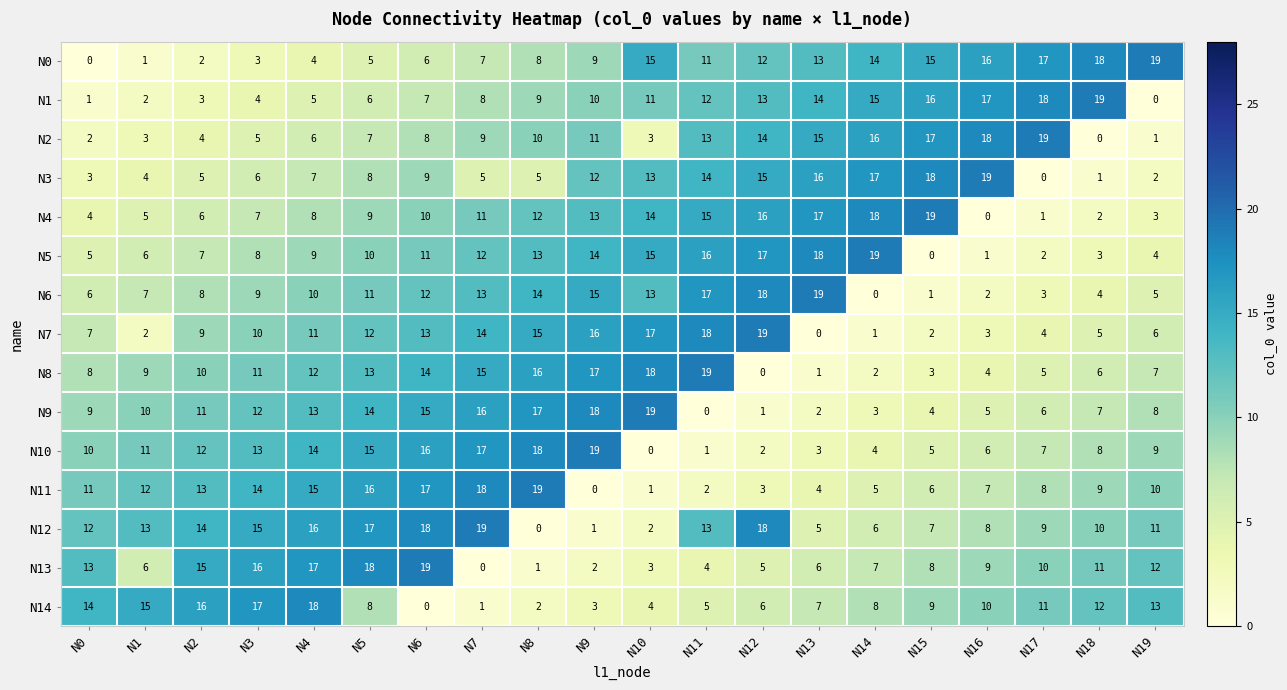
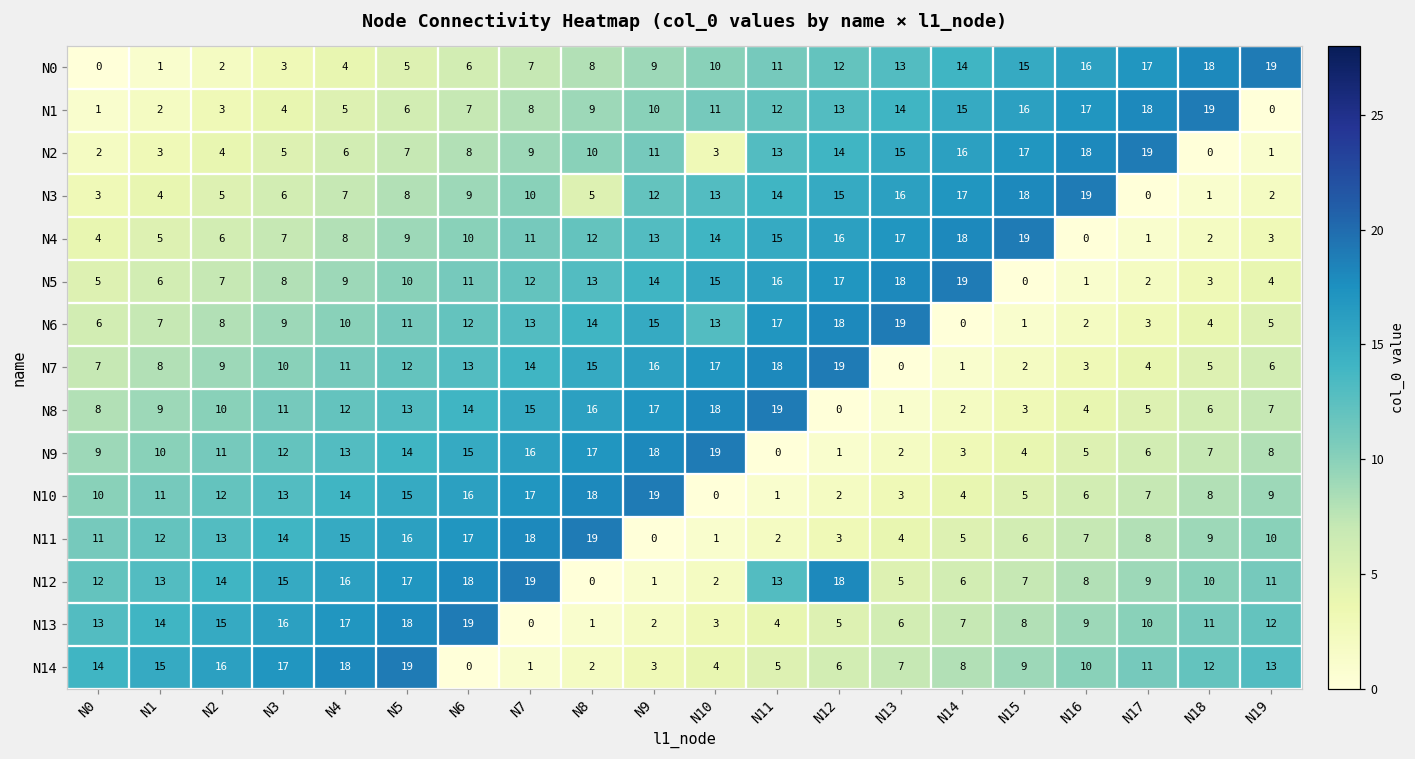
  {
    "N0": {
      "N0": 0,
      "N1": 1,
      "N2": 2,
      "N3": 3,
      "N4": 4,
      "N5": 5,
      "N6": 6,
      "N7": 7,
      "N8": 8,
      "N9": 9,
-     "N10": 15,
+     "N10": 10,
      "N11": 11,
      "N12": 12,
      "N13": 13,
      "N14": 14,
      "N15": 15,
      "N16": 16,
      "N17": 17,
      "N18": 18,
      "N19": 19
    },
    "N3": {
      "N0": 3,
      "N1": 4,
      "N2": 5,
      "N3": 6,
      "N4": 7,
      "N5": 8,
      "N6": 9,
-     "N7": 5,
+     "N7": 10,
      "N8": 5,
      "N9": 12,
      "N10": 13,
      "N11": 14,
      "N12": 15,
      "N13": 16,
      "N14": 17,
      "N15": 18,
      "N16": 19,
      "N17": 0,
      "N18": 1,
      "N19": 2
    },
    "N7": {
      "N0": 7,
-     "N1": 2,
+     "N1": 8,
      "N2": 9,
      "N3": 10,
      "N4": 11,
      "N5": 12,
      "N6": 13,
      "N7": 14,
      "N8": 15,
      "N9": 16,
      "N10": 17,
      "N11": 18,
      "N12": 19,
      "N13": 0,
      "N14": 1,
      "N15": 2,
      "N16": 3,
      "N17": 4,
      "N18": 5,
      "N19": 6
    },
    "N13": {
      "N0": 13,
-     "N1": 6,
+     "N1": 14,
      "N2": 15,
      "N3": 16,
      "N4": 17,
      "N5": 18,
      "N6": 19,
      "N7": 0,
      "N8": 1,
      "N9": 2,
      "N10": 3,
      "N11": 4,
      "N12": 5,
      "N13": 6,
      "N14": 7,
      "N15": 8,
      "N16": 9,
      "N17": 10,
      "N18": 11,
      "N19": 12
    },
    "N14": {
      "N0": 14,
      "N1": 15,
      "N2": 16,
      "N3": 17,
      "N4": 18,
-     "N5": 8,
+     "N5": 19,
      "N6": 0,
      "N7": 1,
      "N8": 2,
      "N9": 3,
      "N10": 4,
      "N11": 5,
      "N12": 6,
      "N13": 7,
      "N14": 8,
      "N15": 9,
      "N16": 10,
      "N17": 11,
      "N18": 12,
      "N19": 13
    }
  }
